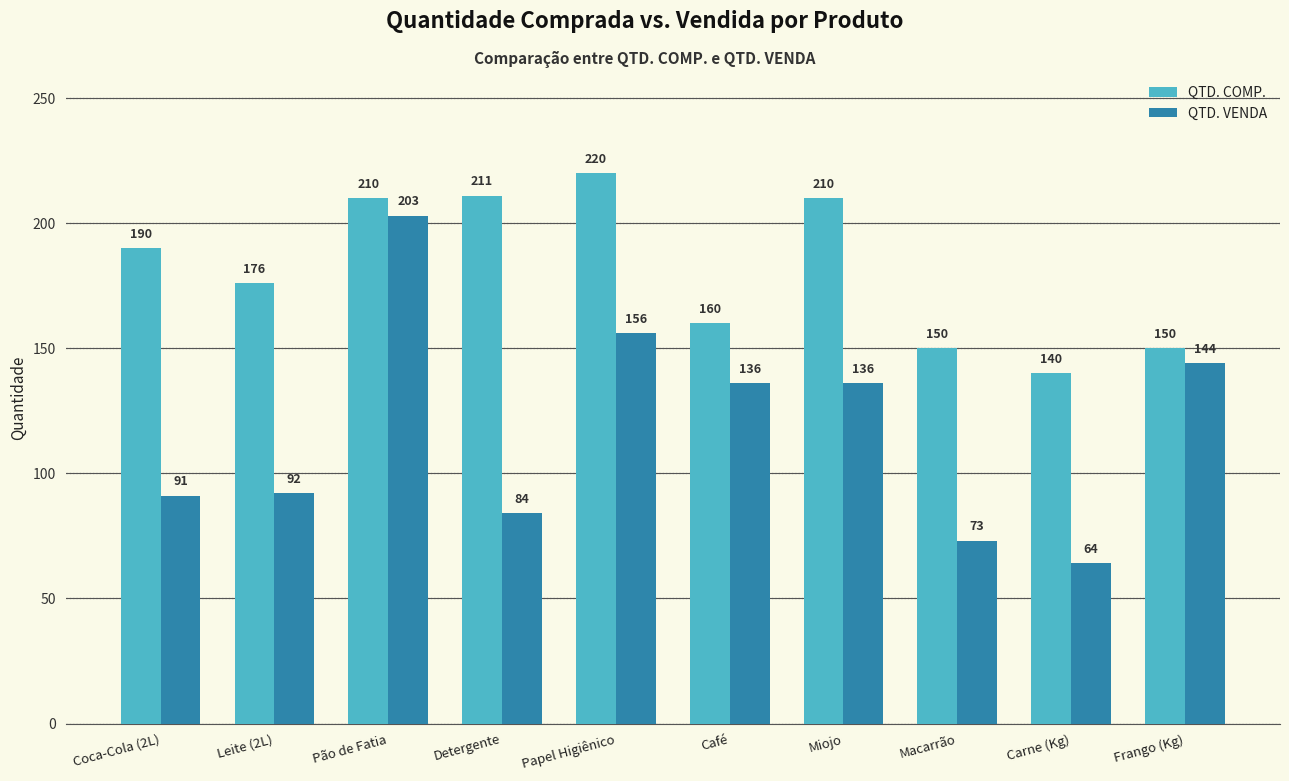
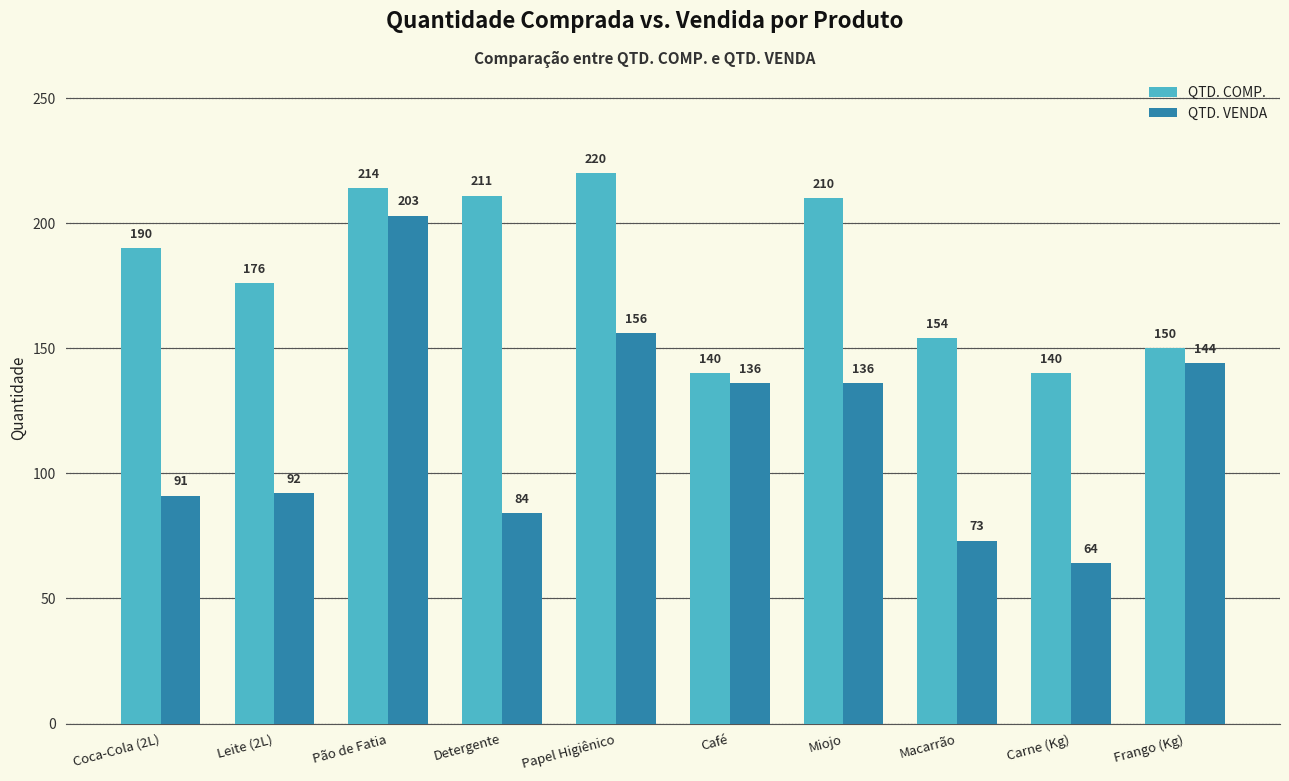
  {
    "QTD. COMP.": {
      "Coca-Cola (2L)": 190,
      "Leite (2L)": 176,
-     "Pão de Fatia": 210,
+     "Pão de Fatia": 214,
      "Detergente": 211,
      "Papel Higiênico": 220,
-     "Café": 160,
+     "Café": 140,
      "Miojo": 210,
-     "Macarrão": 150,
+     "Macarrão": 154,
      "Carne (Kg)": 140,
      "Frango (Kg)": 150
    },
    "QTD. VENDA": {
      "Coca-Cola (2L)": 91,
      "Leite (2L)": 92,
      "Pão de Fatia": 203,
      "Detergente": 84,
      "Papel Higiênico": 156,
      "Café": 136,
      "Miojo": 136,
      "Macarrão": 73,
      "Carne (Kg)": 64,
      "Frango (Kg)": 144
    }
  }
